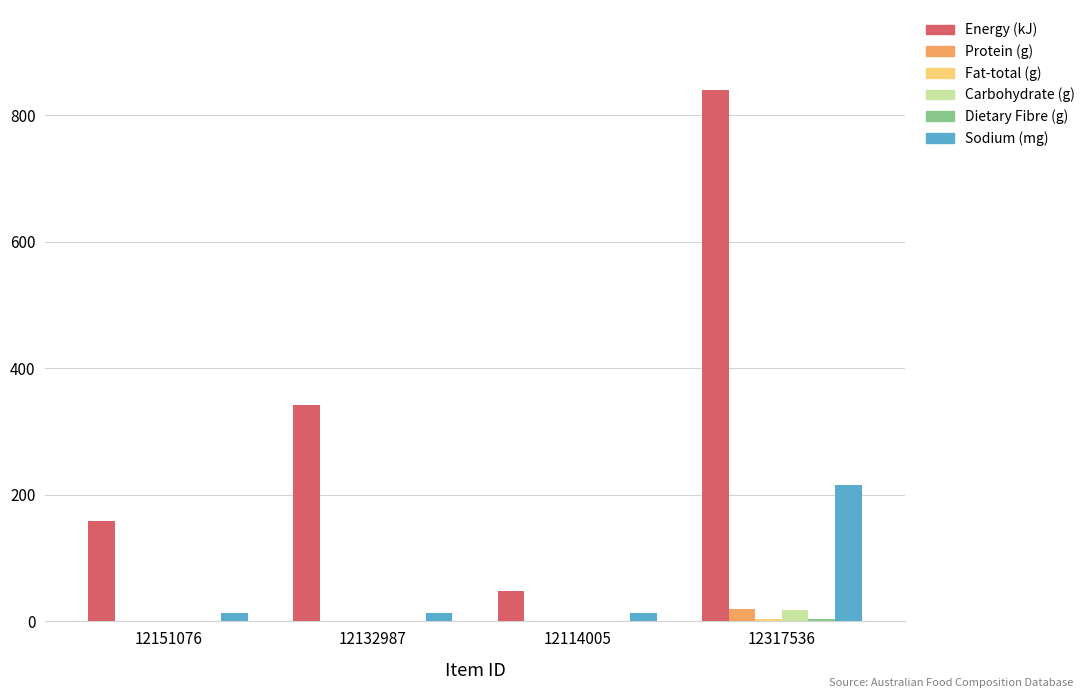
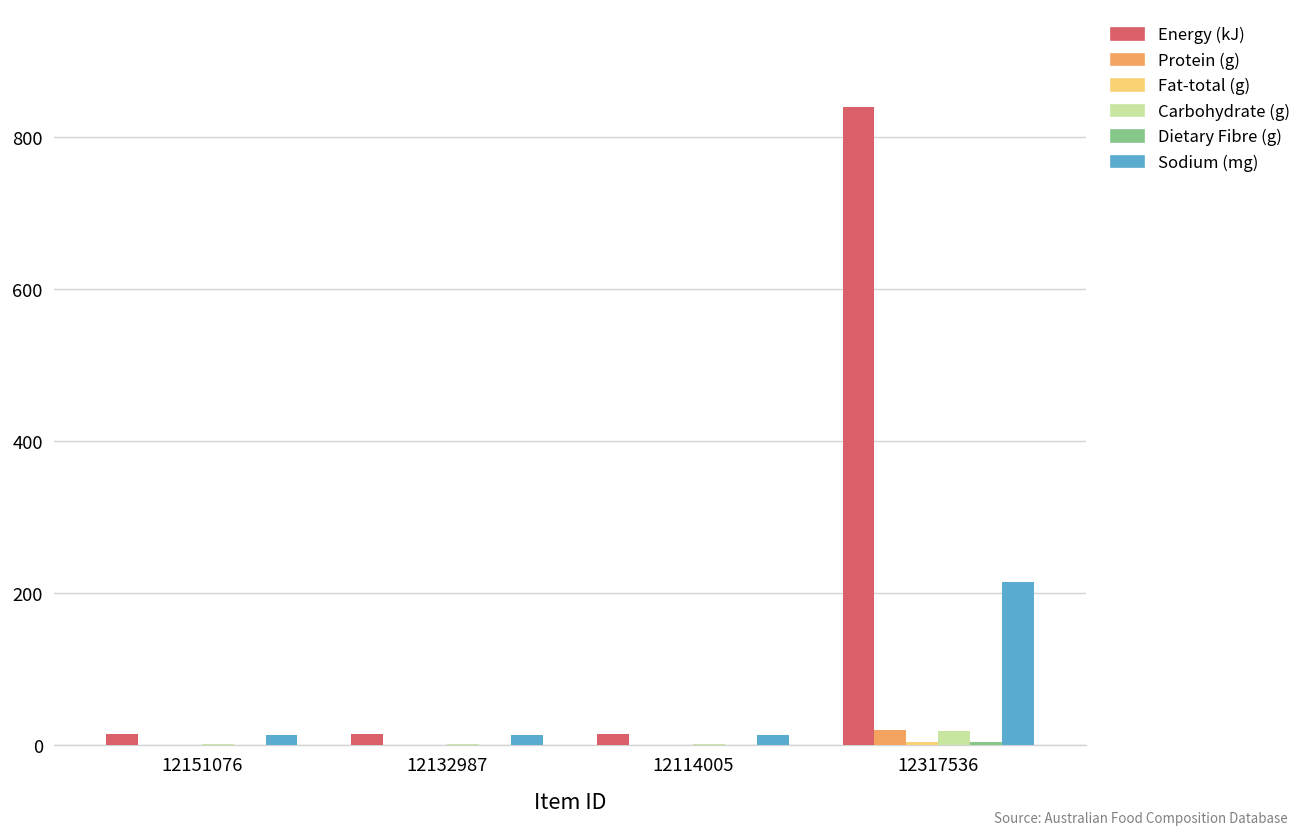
  {
    "Energy (kJ)": {
-     "12151076": 160,
-     "12132987": 340,
-     "12114005": 50,
+     "12151076": 20,
+     "12132987": 20,
+     "12114005": 20,
      "12317536": 840
    },
    "Carbohydrate (g)": {
      "12317536": 20
    },
    "Sodium (mg)": {
      "12151076": 10,
      "12132987": 10,
      "12114005": 10,
      "12317536": 220
    }
  }
